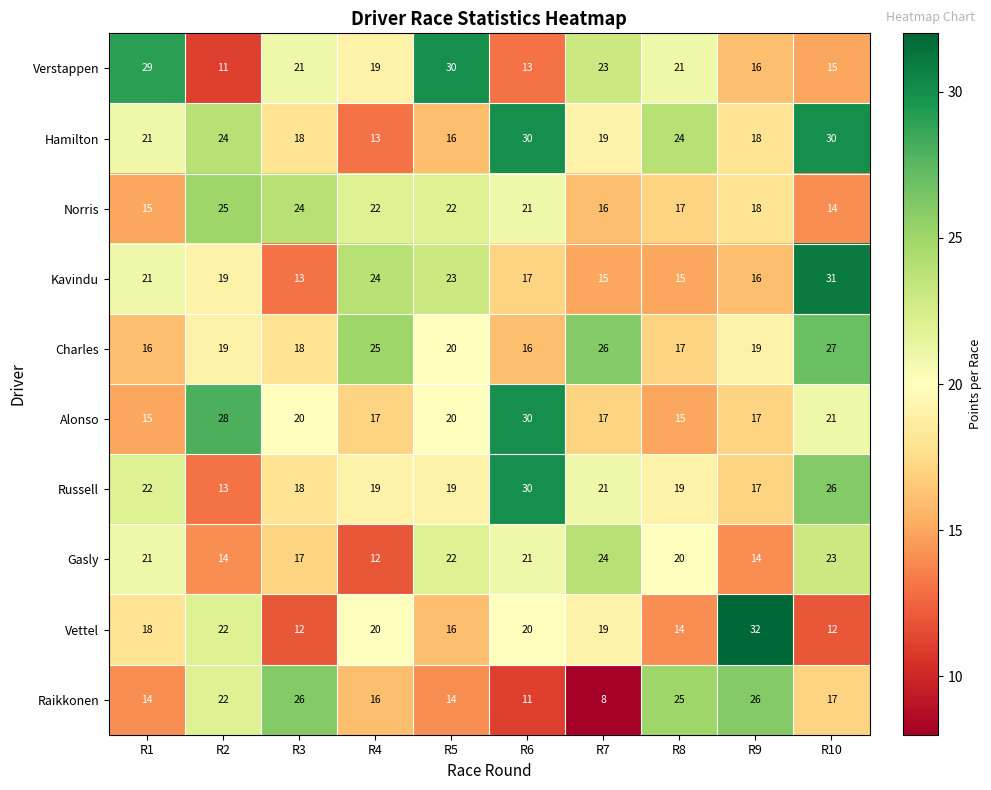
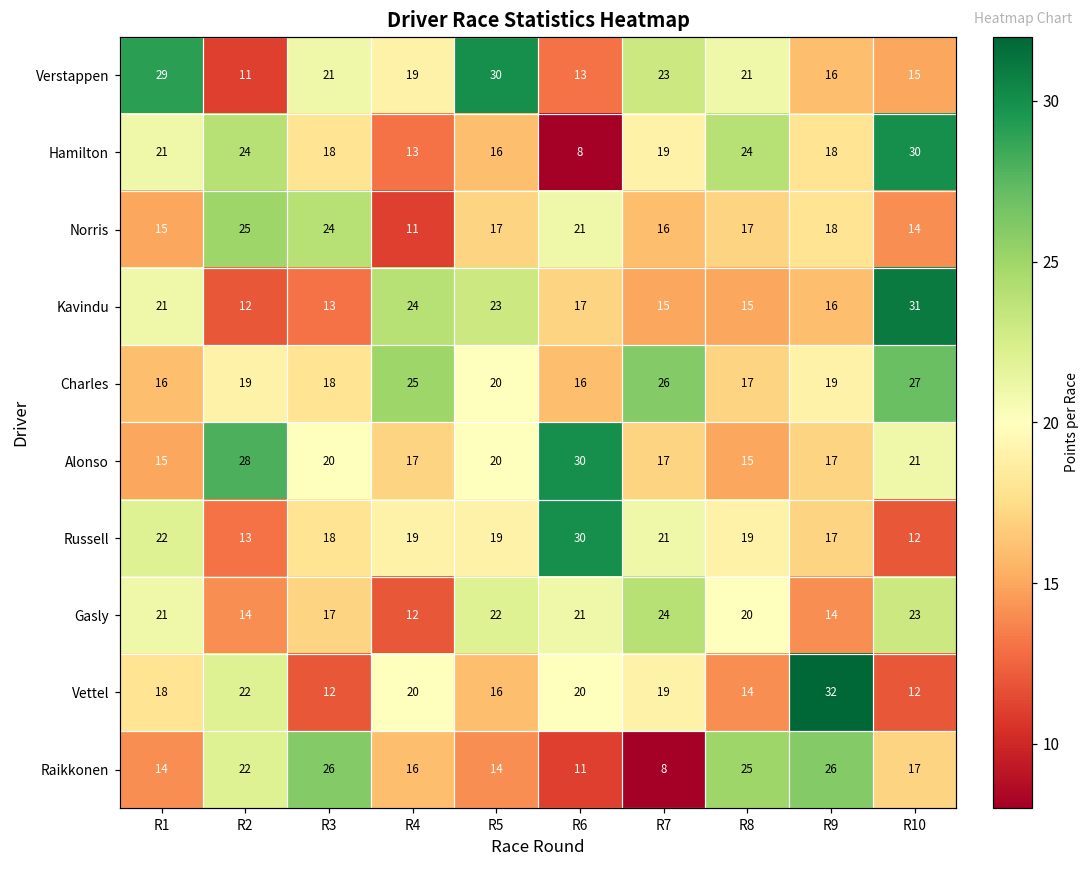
  {
    "Verstappen": {
      "R1": 29,
      "R2": 11,
      "R3": 21,
      "R4": 19,
      "R5": 30,
      "R6": 13,
      "R7": 23,
      "R8": 21,
      "R9": 16,
      "R10": 15
    },
    "Hamilton": {
      "R1": 21,
      "R2": 24,
      "R3": 18,
      "R4": 13,
      "R5": 16,
-     "R6": 30,
+     "R6": 8,
      "R7": 19,
      "R8": 24,
      "R9": 18,
      "R10": 30
    },
    "Norris": {
      "R1": 15,
      "R2": 25,
      "R3": 24,
-     "R4": 22,
-     "R5": 22,
+     "R4": 11,
+     "R5": 17,
      "R6": 21,
      "R7": 16,
      "R8": 17,
      "R9": 18,
      "R10": 14
    },
    "Kavindu": {
      "R1": 21,
-     "R2": 19,
+     "R2": 12,
      "R3": 13,
      "R4": 24,
      "R5": 23,
      "R6": 17,
      "R7": 15,
      "R8": 15,
      "R9": 16,
      "R10": 31
    },
    "Charles": {
      "R1": 16,
      "R2": 19,
      "R3": 18,
      "R4": 25,
      "R5": 20,
      "R6": 16,
      "R7": 26,
      "R8": 17,
      "R9": 19,
      "R10": 27
    },
    "Alonso": {
      "R1": 15,
      "R2": 28,
      "R3": 20,
      "R4": 17,
      "R5": 20,
      "R6": 30,
      "R7": 17,
      "R8": 15,
      "R9": 17,
      "R10": 21
    },
    "Russell": {
      "R1": 22,
      "R2": 13,
      "R3": 18,
      "R4": 19,
      "R5": 19,
      "R6": 30,
      "R7": 21,
      "R8": 19,
      "R9": 17,
-     "R10": 26
+     "R10": 12
    },
    "Gasly": {
      "R1": 21,
      "R2": 14,
      "R3": 17,
      "R4": 12,
      "R5": 22,
      "R6": 21,
      "R7": 24,
      "R8": 20,
      "R9": 14,
      "R10": 23
    },
    "Vettel": {
      "R1": 18,
      "R2": 22,
      "R3": 12,
      "R4": 20,
      "R5": 16,
      "R6": 20,
      "R7": 19,
      "R8": 14,
      "R9": 32,
      "R10": 12
    },
    "Raikkonen": {
      "R1": 14,
      "R2": 22,
      "R3": 26,
      "R4": 16,
      "R5": 14,
      "R6": 11,
      "R7": 8,
      "R8": 25,
      "R9": 26,
      "R10": 17
    }
  }
